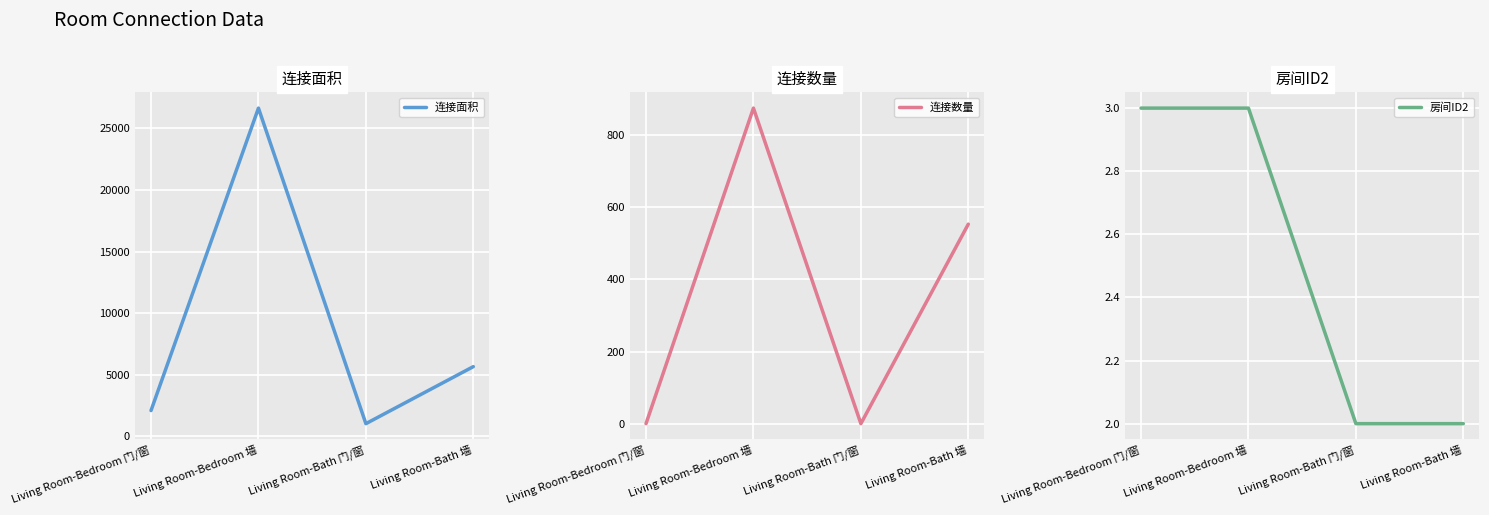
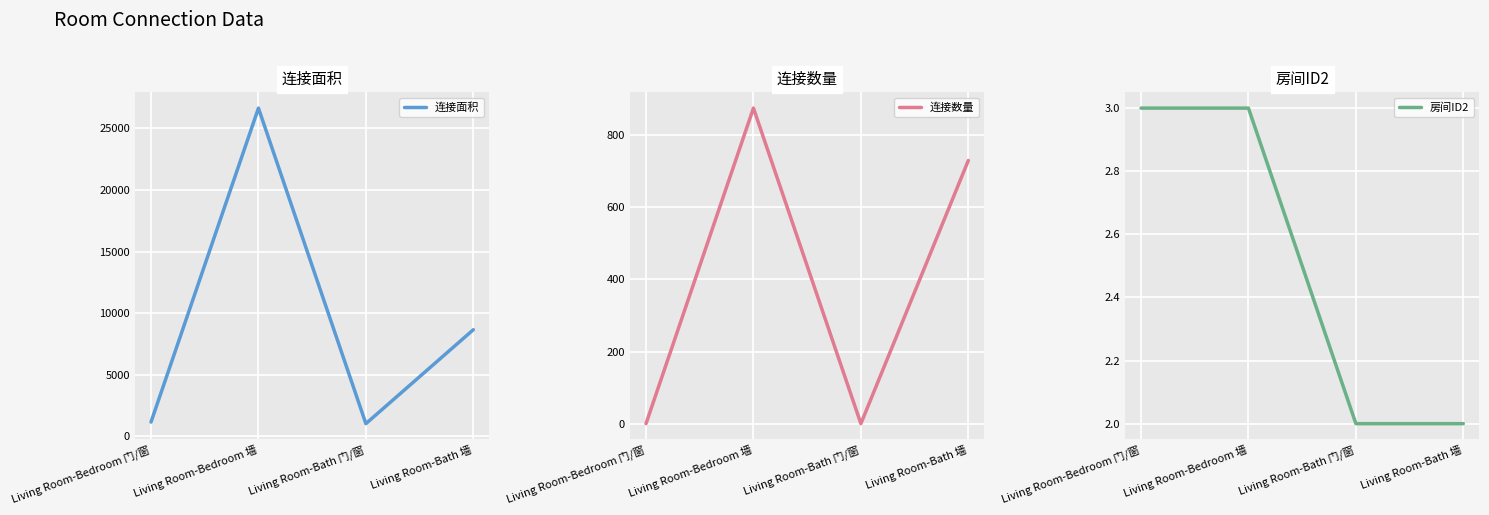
  {
    "连接面积": {
-     "Living Room-Bedroom 门/窗": 2100,
+     "Living Room-Bedroom 门/窗": 1200,
      "Living Room-Bedroom 墙": 26600,
      "Living Room-Bath 门/窗": 1000,
-     "Living Room-Bath 墙": 5700
+     "Living Room-Bath 墙": 8700
    },
    "连接数量": {
      "Living Room-Bedroom 门/窗": 0,
      "Living Room-Bedroom 墙": 870,
      "Living Room-Bath 门/窗": 0,
-     "Living Room-Bath 墙": 550
+     "Living Room-Bath 墙": 730
    },
    "房间ID2": {
      "Living Room-Bedroom 门/窗": 3.00,
      "Living Room-Bedroom 墙": 3.00,
      "Living Room-Bath 门/窗": 2.00,
      "Living Room-Bath 墙": 2.00
    }
  }
